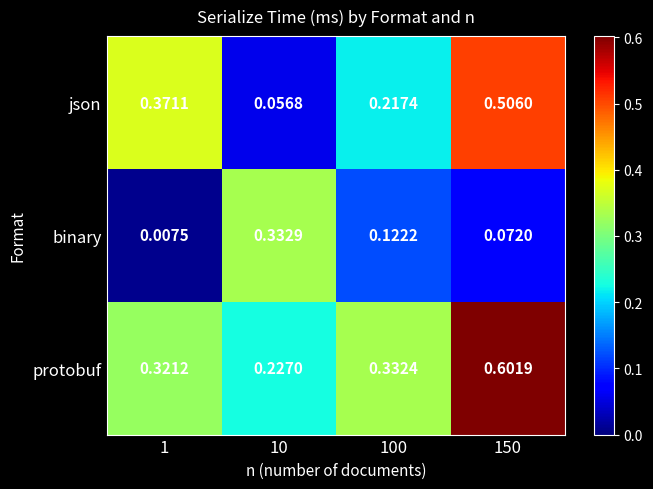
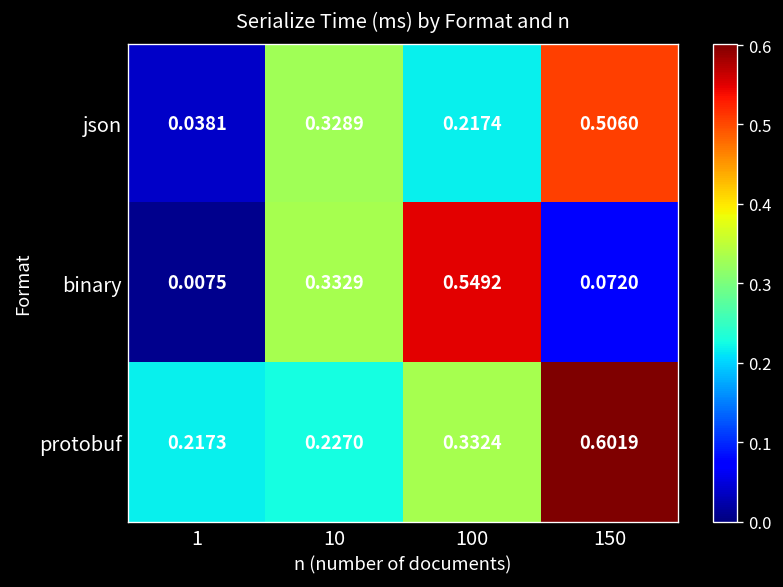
  {
    "json": {
-     "1": 0.3711,
-     "10": 0.0568,
+     "1": 0.0381,
+     "10": 0.3289,
      "100": 0.2174,
      "150": 0.5060
    },
    "binary": {
      "1": 0.0075,
      "10": 0.3329,
-     "100": 0.1222,
+     "100": 0.5492,
      "150": 0.0720
    },
    "protobuf": {
-     "1": 0.3212,
+     "1": 0.2173,
      "10": 0.2270,
      "100": 0.3324,
      "150": 0.6019
    }
  }
